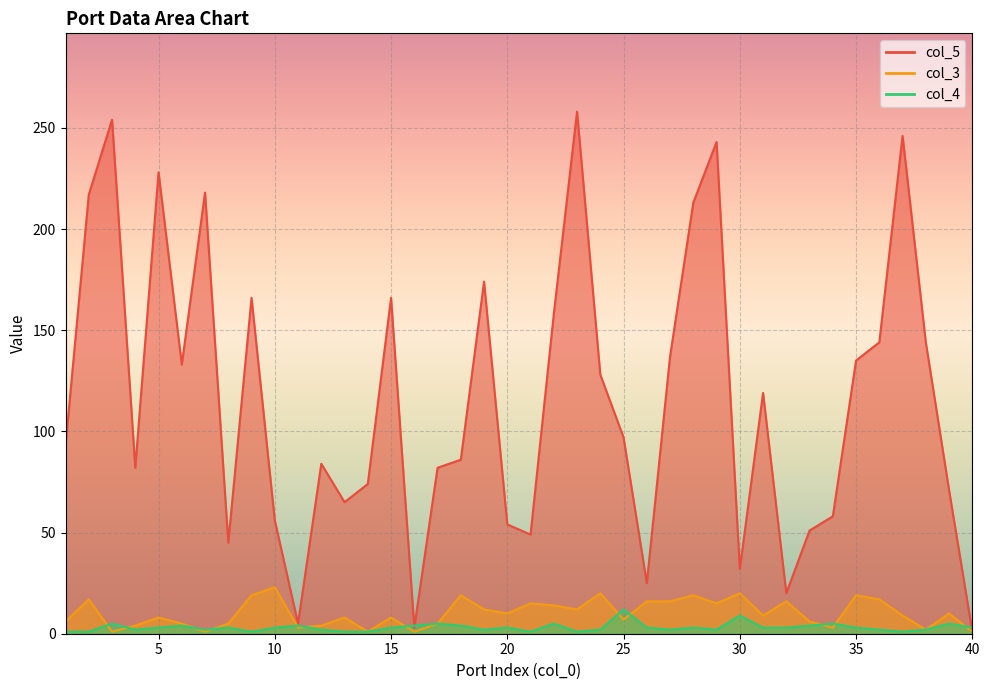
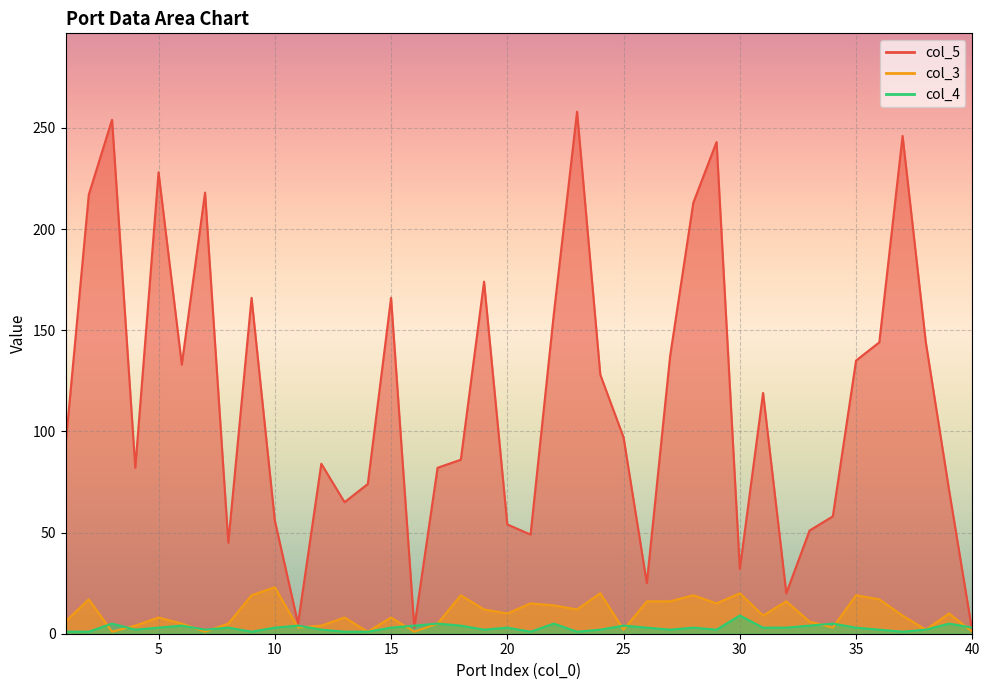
  {
    "col_5": {
      "5": 228,
      "10": 56,
      "15": 166,
      "20": 54,
      "25": 97,
      "30": 32,
      "35": 135
    },
    "col_3": {
      "5": 8,
      "10": 23,
      "15": 8,
      "20": 10,
-     "25": 7,
+     "25": 2,
      "30": 20,
      "35": 19
    },
    "col_4": {
      "5": 3,
      "10": 3,
      "15": 3,
      "20": 3,
-     "25": 12,
+     "25": 4,
      "30": 9,
      "35": 3,
      "40": 3
    }
  }
